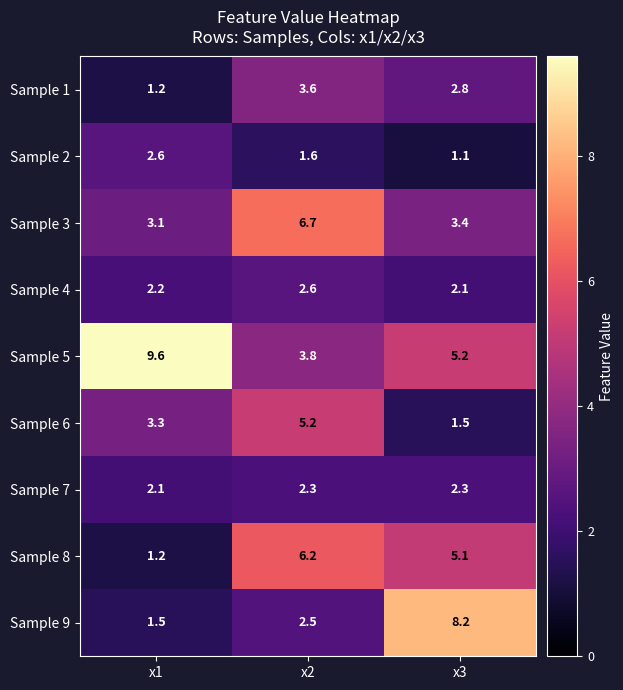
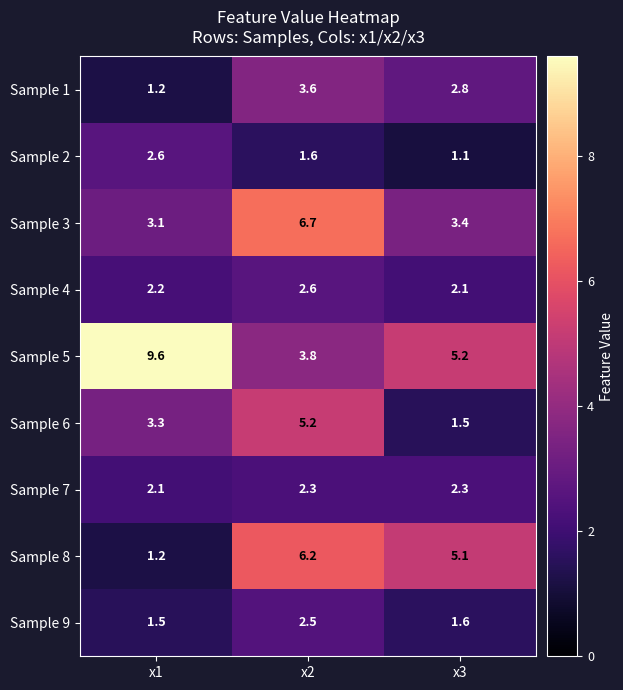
  {
    "Sample 1": {
      "x1": 1.2,
      "x2": 3.6,
      "x3": 2.8
    },
    "Sample 2": {
      "x1": 2.6,
      "x2": 1.6,
      "x3": 1.1
    },
    "Sample 3": {
      "x1": 3.1,
      "x2": 6.7,
      "x3": 3.4
    },
    "Sample 4": {
      "x1": 2.2,
      "x2": 2.6,
      "x3": 2.1
    },
    "Sample 5": {
      "x1": 9.6,
      "x2": 3.8,
      "x3": 5.2
    },
    "Sample 6": {
      "x1": 3.3,
      "x2": 5.2,
      "x3": 1.5
    },
    "Sample 7": {
      "x1": 2.1,
      "x2": 2.3,
      "x3": 2.3
    },
    "Sample 8": {
      "x1": 1.2,
      "x2": 6.2,
      "x3": 5.1
    },
    "Sample 9": {
      "x1": 1.5,
      "x2": 2.5,
-     "x3": 8.2
+     "x3": 1.6
    }
  }
